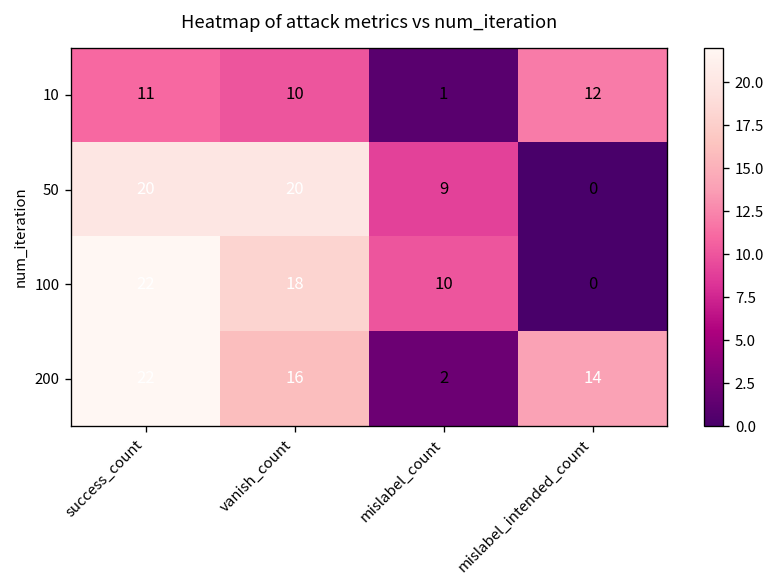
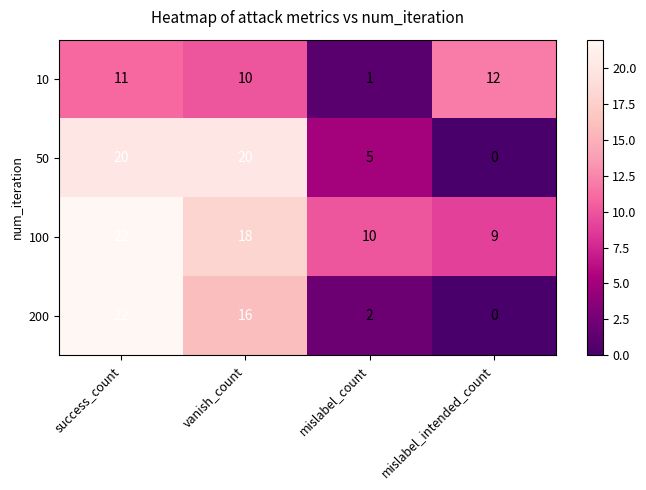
  {
    "10": {
      "success_count": 11,
      "vanish_count": 10,
      "mislabel_count": 1,
      "mislabel_intended_count": 12
    },
    "50": {
-     "mislabel_count": 9,
+     "mislabel_count": 5,
      "mislabel_intended_count": 0
    },
    "100": {
      "mislabel_count": 10,
-     "mislabel_intended_count": 0
+     "mislabel_intended_count": 9
    },
    "200": {
      "vanish_count": 16,
      "mislabel_count": 2,
-     "mislabel_intended_count": 14
+     "mislabel_intended_count": 0
    }
  }
